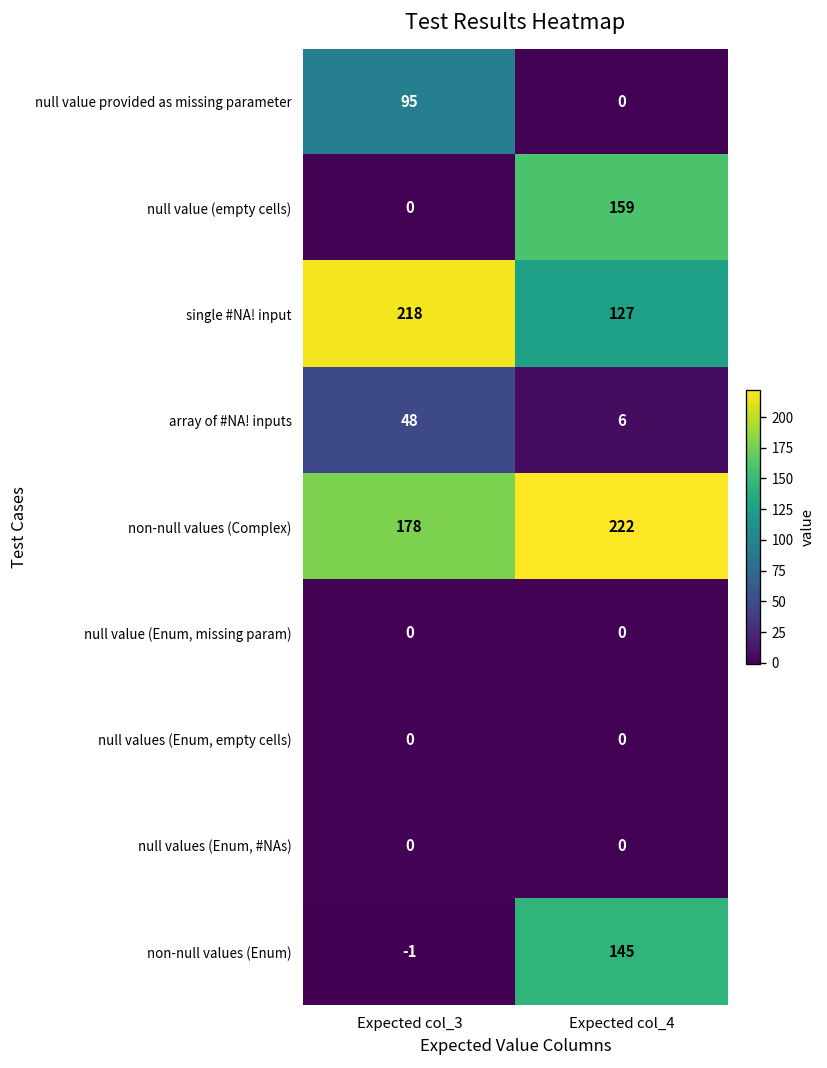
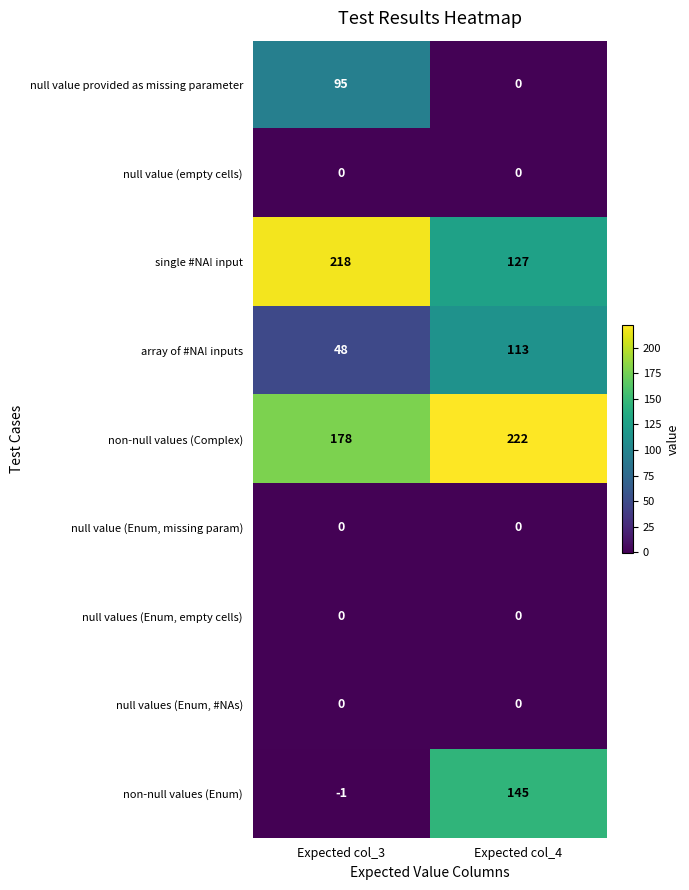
  {
    "null value provided as missing parameter": {
      "Expected col_3": 95,
      "Expected col_4": 0
    },
    "null value (empty cells)": {
      "Expected col_3": 0,
-     "Expected col_4": 159
+     "Expected col_4": 0
    },
    "single #NA! input": {
      "Expected col_3": 218,
      "Expected col_4": 127
    },
    "array of #NA! inputs": {
      "Expected col_3": 48,
-     "Expected col_4": 6
+     "Expected col_4": 113
    },
    "non-null values (Complex)": {
      "Expected col_3": 178,
      "Expected col_4": 222
    },
    "null value (Enum, missing param)": {
      "Expected col_3": 0,
      "Expected col_4": 0
    },
    "null values (Enum, empty cells)": {
      "Expected col_3": 0,
      "Expected col_4": 0
    },
    "null values (Enum, #NAs)": {
      "Expected col_3": 0,
      "Expected col_4": 0
    },
    "non-null values (Enum)": {
      "Expected col_3": -1,
      "Expected col_4": 145
    }
  }
